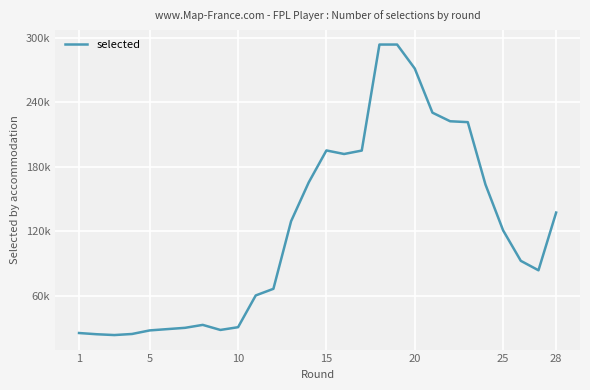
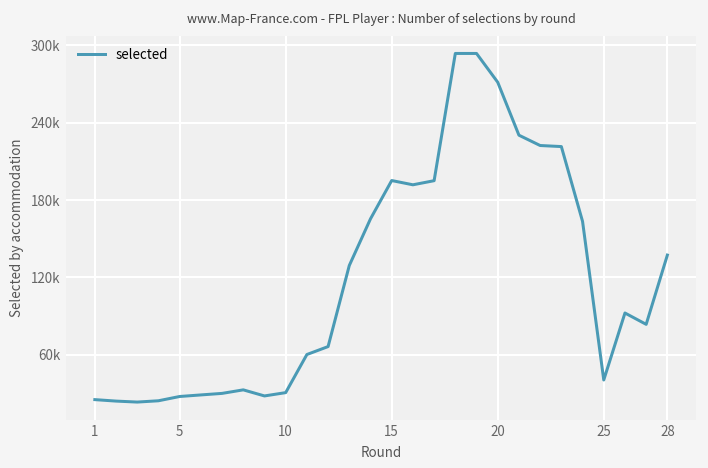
  {
    "1": 25000,
    "5": 28000,
    "10": 31000,
    "15": 195000,
    "20": 271000,
-   "25": 121000,
+   "25": 40000,
    "28": 137000
  }
